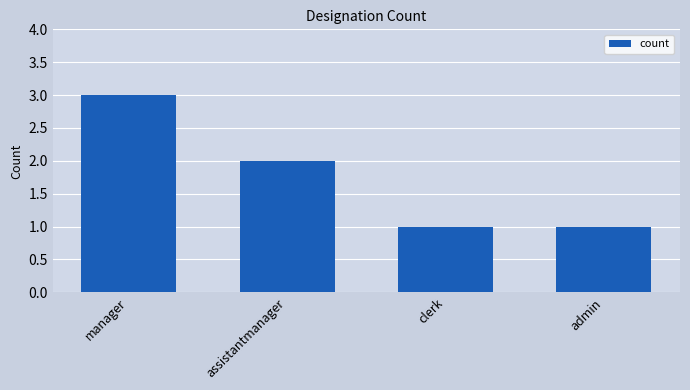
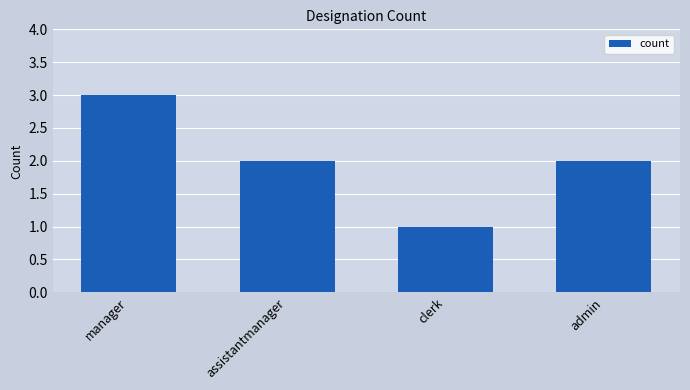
  {
    "manager": 3,
    "assistantmanager": 2,
    "clerk": 1,
-   "admin": 1
+   "admin": 2
  }
